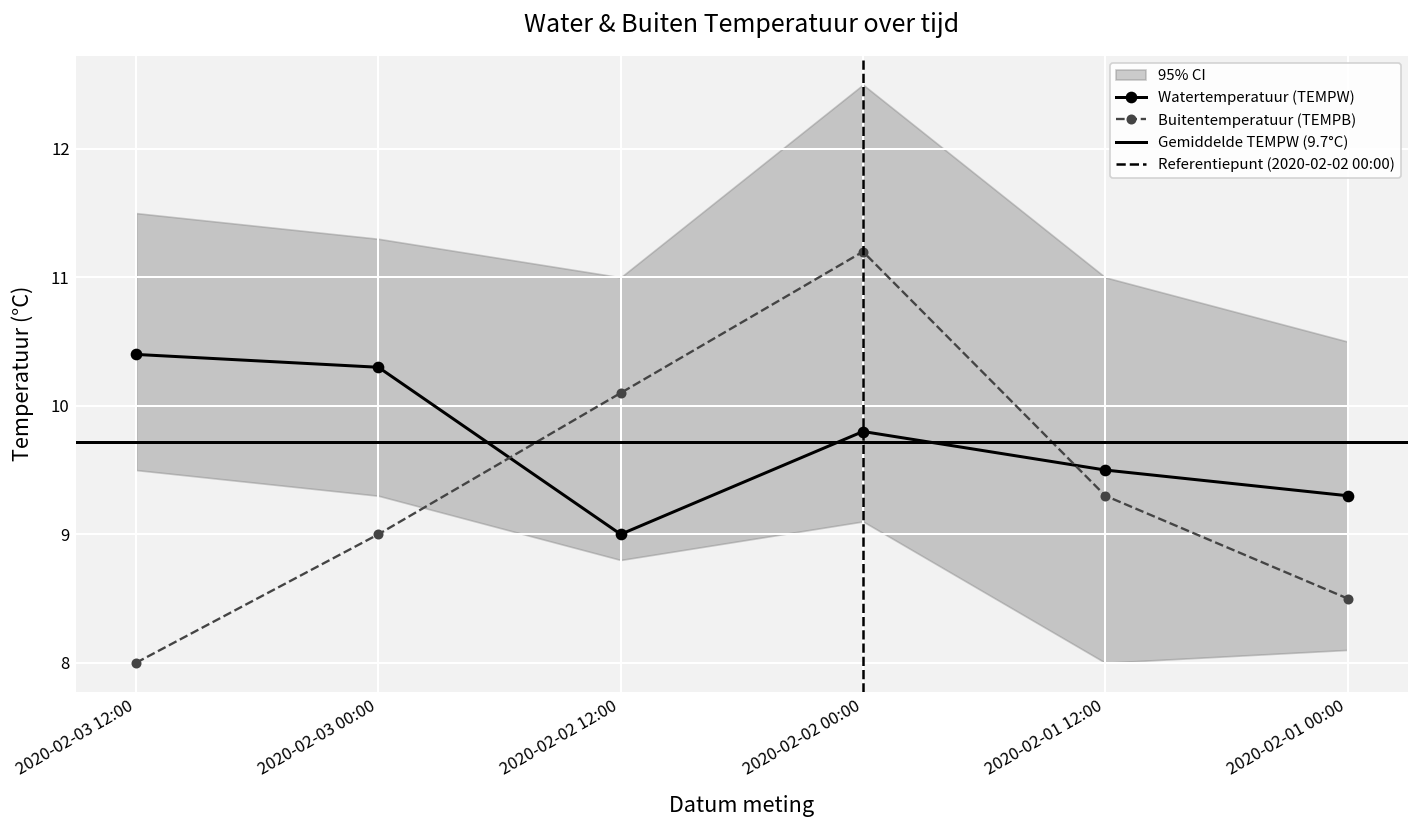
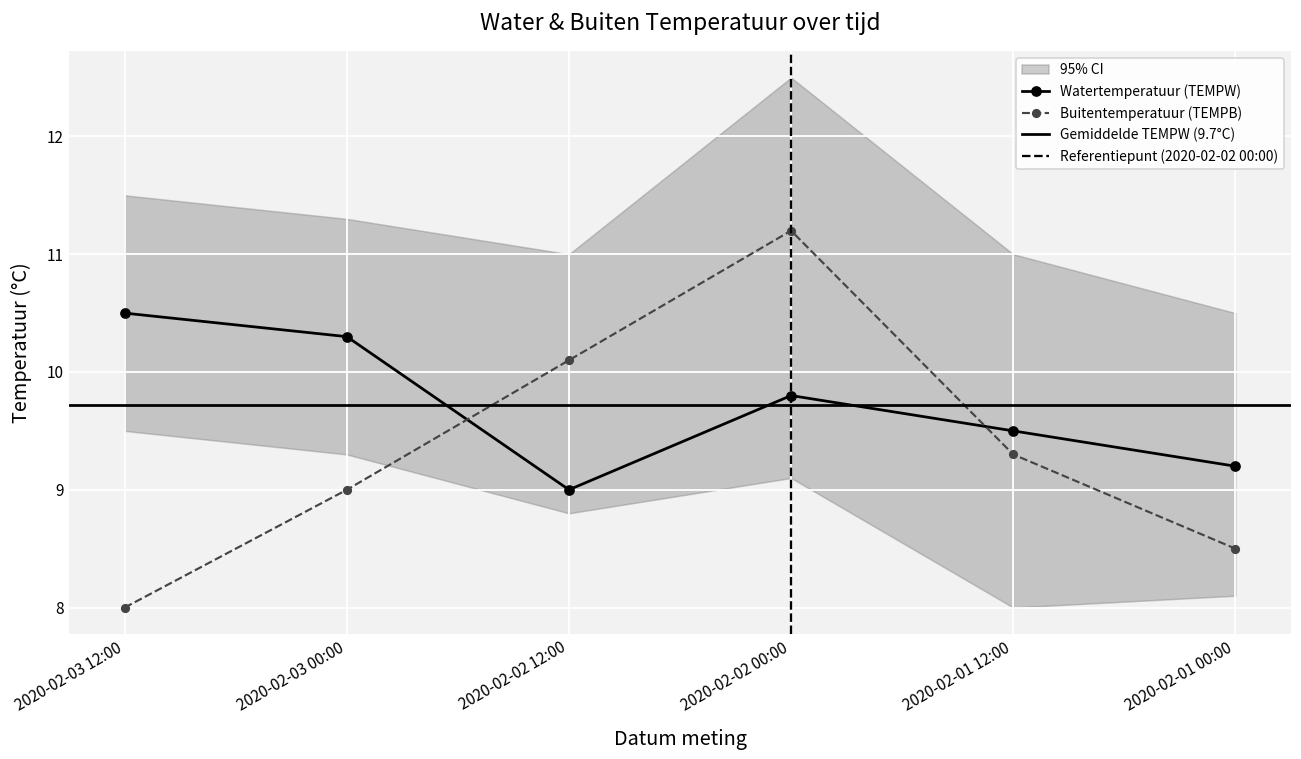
  {
    "Watertemperatuur (TEMPW)": {
-     "2020-02-03 12:00": 10.4,
+     "2020-02-03 12:00": 10.5,
      "2020-02-03 00:00": 10.3,
      "2020-02-02 12:00": 9.0,
      "2020-02-02 00:00": 9.8,
      "2020-02-01 12:00": 9.5,
-     "2020-02-01 00:00": 9.3
+     "2020-02-01 00:00": 9.2
    },
    "Buitentemperatuur (TEMPB)": {
      "2020-02-03 12:00": 8.0,
      "2020-02-03 00:00": 9.0,
      "2020-02-02 12:00": 10.1,
      "2020-02-02 00:00": 11.2,
      "2020-02-01 12:00": 9.3,
      "2020-02-01 00:00": 8.5
    }
  }
